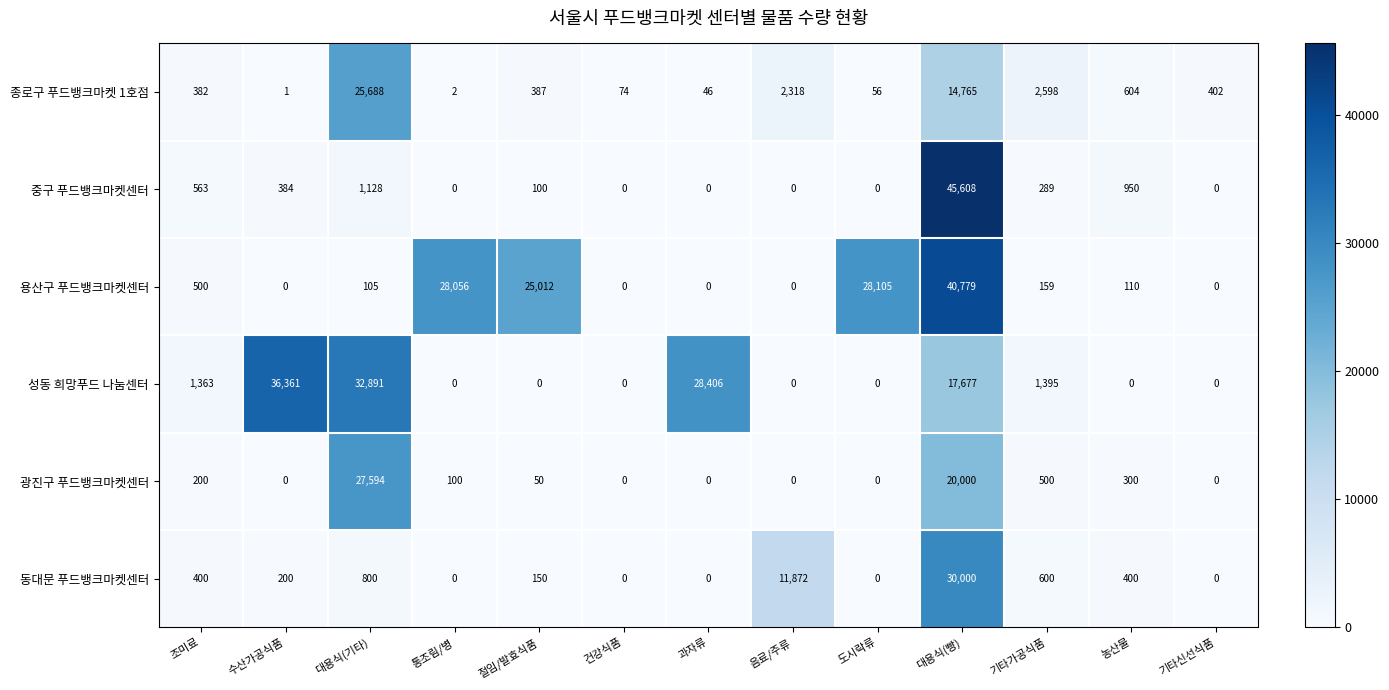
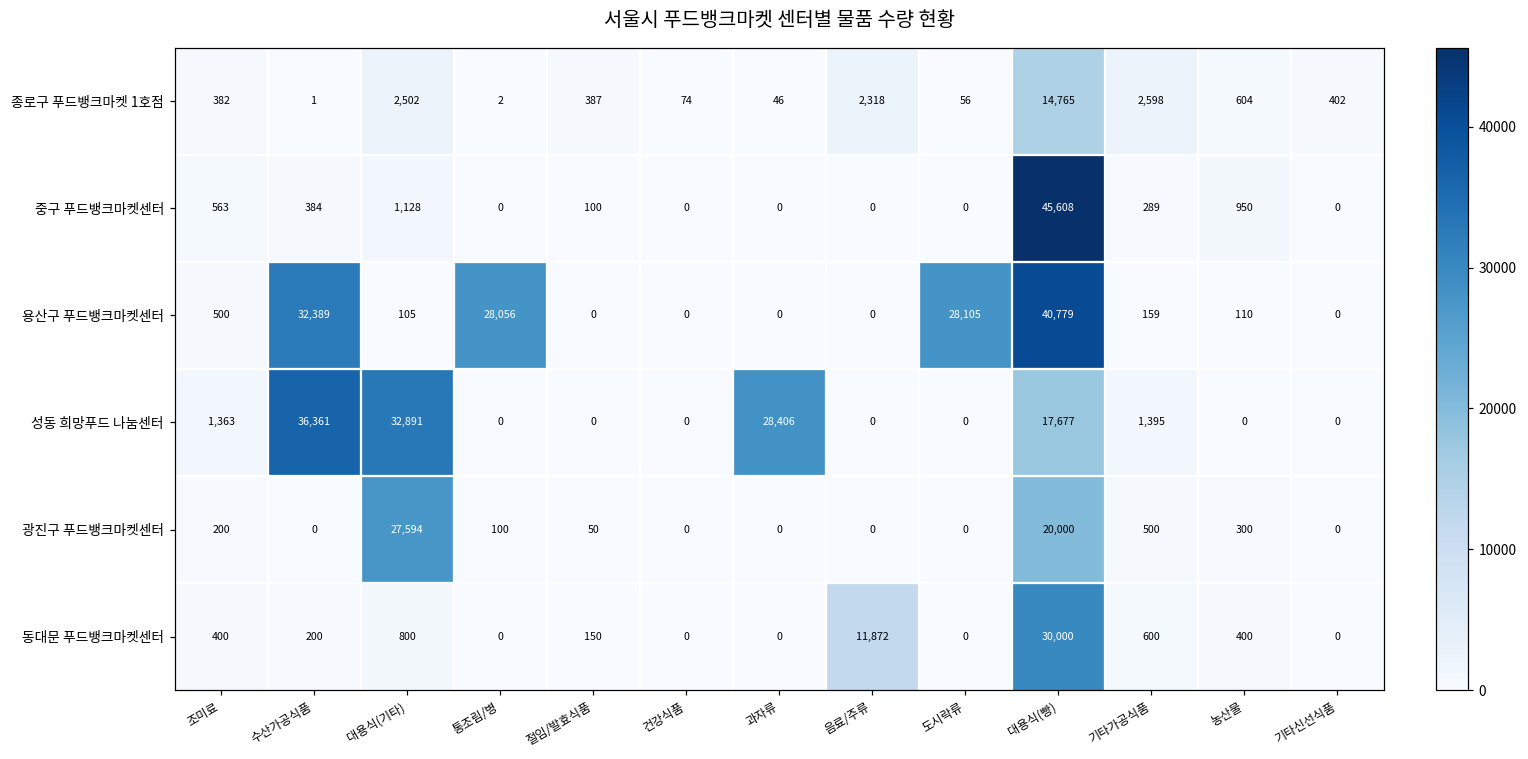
  {
    "종로구 푸드뱅크마켓 1호점": {
      "조미료": "382",
      "수산가공식품": "1",
-     "대용식(기타)": "25,688",
+     "대용식(기타)": "2,502",
      "통조림/병": "2",
      "절임/발효식품": "387",
      "건강식품": "74",
      "과자류": "46",
      "음료/주류": "2,318",
      "도시락류": "56",
      "대용식(빵)": "14,765",
      "기타가공식품": "2,598",
      "농산물": "604",
      "기타신선식품": "402"
    },
    "중구 푸드뱅크마켓센터": {
      "조미료": "563",
      "수산가공식품": "384",
      "대용식(기타)": "1,128",
      "통조림/병": "0",
      "절임/발효식품": "100",
      "건강식품": "0",
      "과자류": "0",
      "음료/주류": "0",
      "도시락류": "0",
      "대용식(빵)": "45,608",
      "기타가공식품": "289",
      "농산물": "950",
      "기타신선식품": "0"
    },
    "용산구 푸드뱅크마켓센터": {
      "조미료": "500",
-     "수산가공식품": "0",
+     "수산가공식품": "32,389",
      "대용식(기타)": "105",
      "통조림/병": "28,056",
-     "절임/발효식품": "25,012",
+     "절임/발효식품": "0",
      "건강식품": "0",
      "과자류": "0",
      "음료/주류": "0",
      "도시락류": "28,105",
      "대용식(빵)": "40,779",
      "기타가공식품": "159",
      "농산물": "110",
      "기타신선식품": "0"
    },
    "성동 희망푸드 나눔센터": {
      "조미료": "1,363",
      "수산가공식품": "36,361",
      "대용식(기타)": "32,891",
      "통조림/병": "0",
      "절임/발효식품": "0",
      "건강식품": "0",
      "과자류": "28,406",
      "음료/주류": "0",
      "도시락류": "0",
      "대용식(빵)": "17,677",
      "기타가공식품": "1,395",
      "농산물": "0",
      "기타신선식품": "0"
    },
    "광진구 푸드뱅크마켓센터": {
      "조미료": "200",
      "수산가공식품": "0",
      "대용식(기타)": "27,594",
      "통조림/병": "100",
      "절임/발효식품": "50",
      "건강식품": "0",
      "과자류": "0",
      "음료/주류": "0",
      "도시락류": "0",
      "대용식(빵)": "20,000",
      "기타가공식품": "500",
      "농산물": "300",
      "기타신선식품": "0"
    },
    "동대문 푸드뱅크마켓센터": {
      "조미료": "400",
      "수산가공식품": "200",
      "대용식(기타)": "800",
      "통조림/병": "0",
      "절임/발효식품": "150",
      "건강식품": "0",
      "과자류": "0",
      "음료/주류": "11,872",
      "도시락류": "0",
      "대용식(빵)": "30,000",
      "기타가공식품": "600",
      "농산물": "400",
      "기타신선식품": "0"
    }
  }
